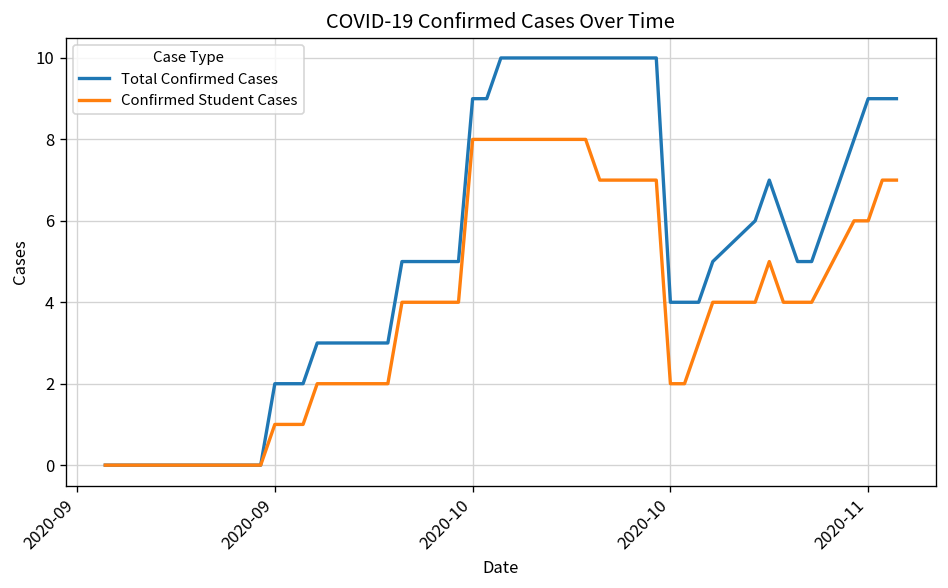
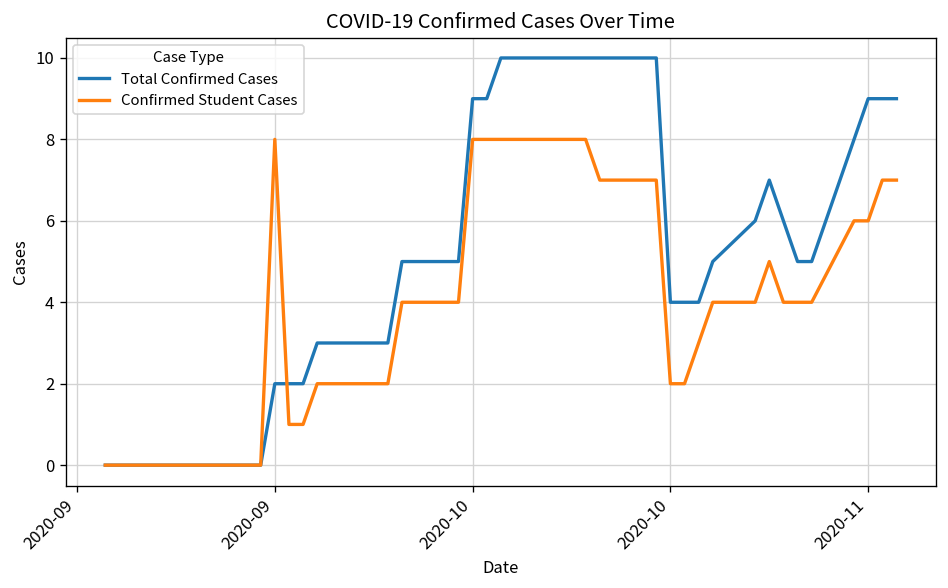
  {
    "Total Confirmed Cases": {
      "2020-09": 2,
      "2020-11": 9
    },
    "Confirmed Student Cases": {
-     "2020-09": 1,
+     "2020-09": 8,
      "2020-11": 6
    }
  }
